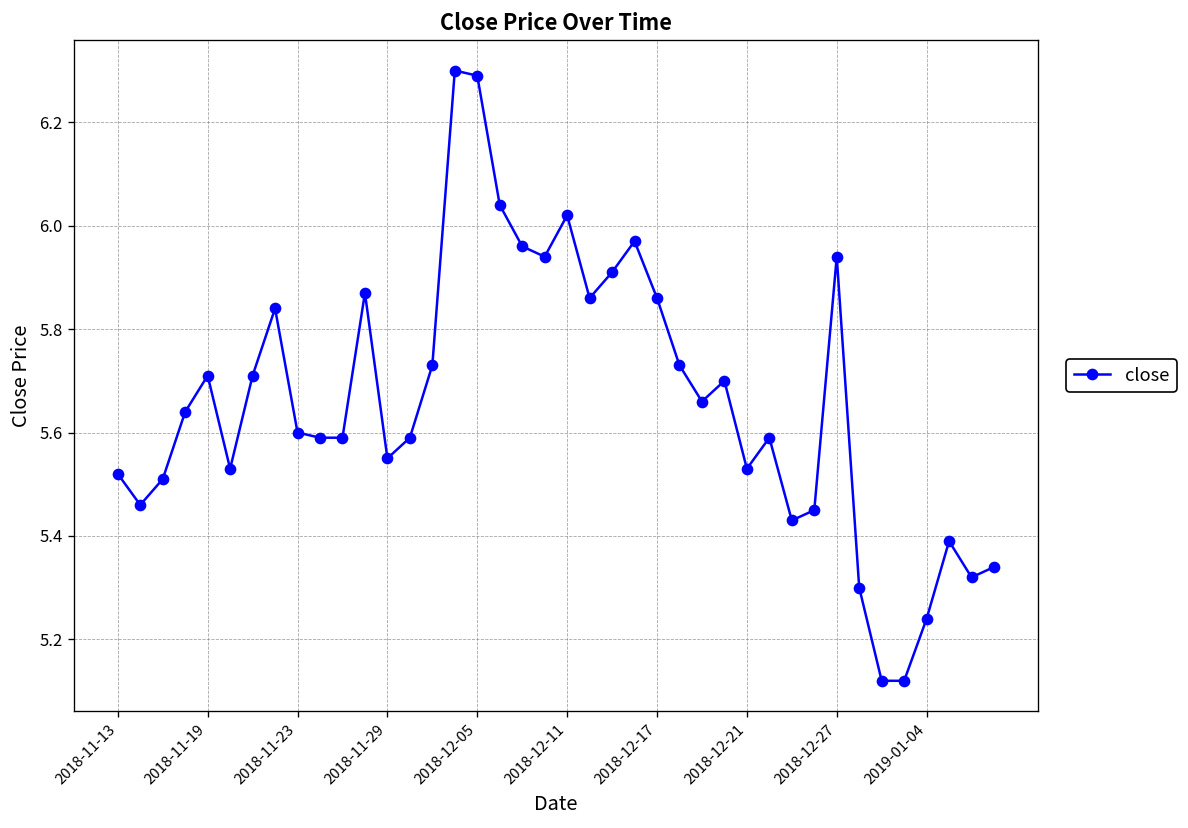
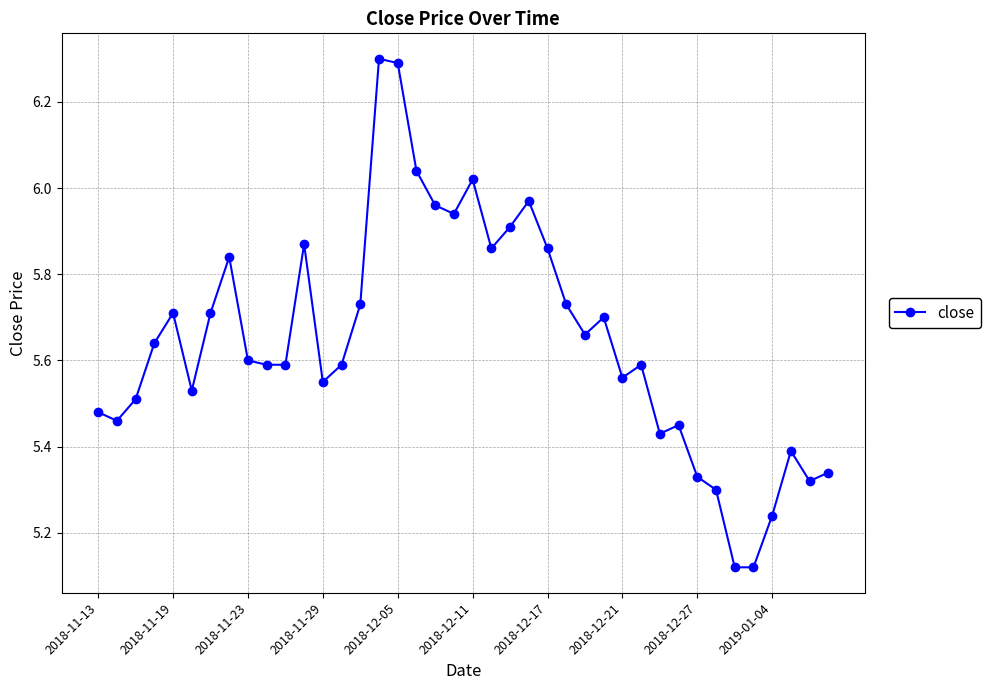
  {
-   "2018-11-13": 5.52,
+   "2018-11-13": 5.48,
    "2018-11-19": 5.71,
    "2018-11-23": 5.60,
    "2018-11-29": 5.55,
    "2018-12-05": 6.29,
    "2018-12-11": 6.02,
    "2018-12-17": 5.86,
-   "2018-12-21": 5.53,
-   "2018-12-27": 5.94,
+   "2018-12-21": 5.56,
+   "2018-12-27": 5.33,
    "2019-01-04": 5.24
  }
